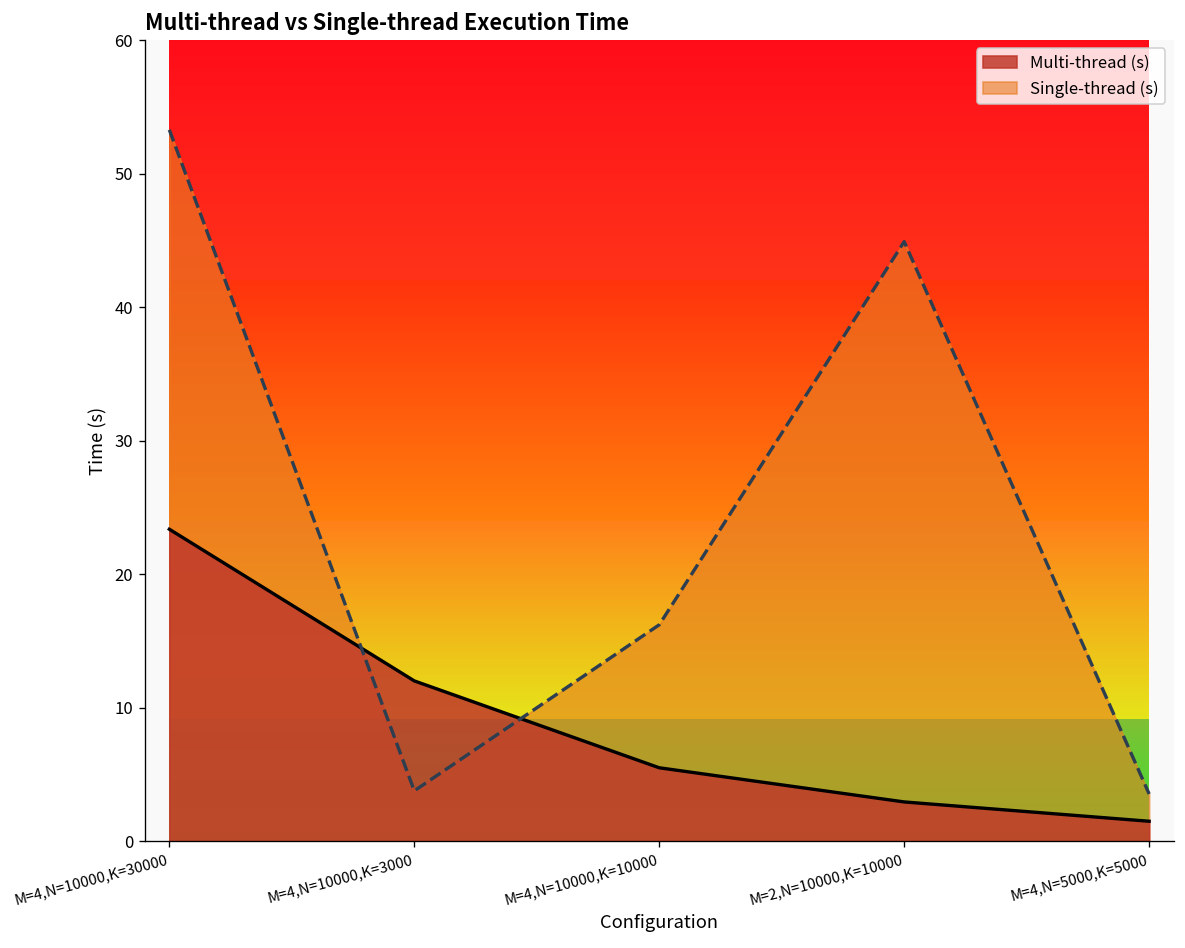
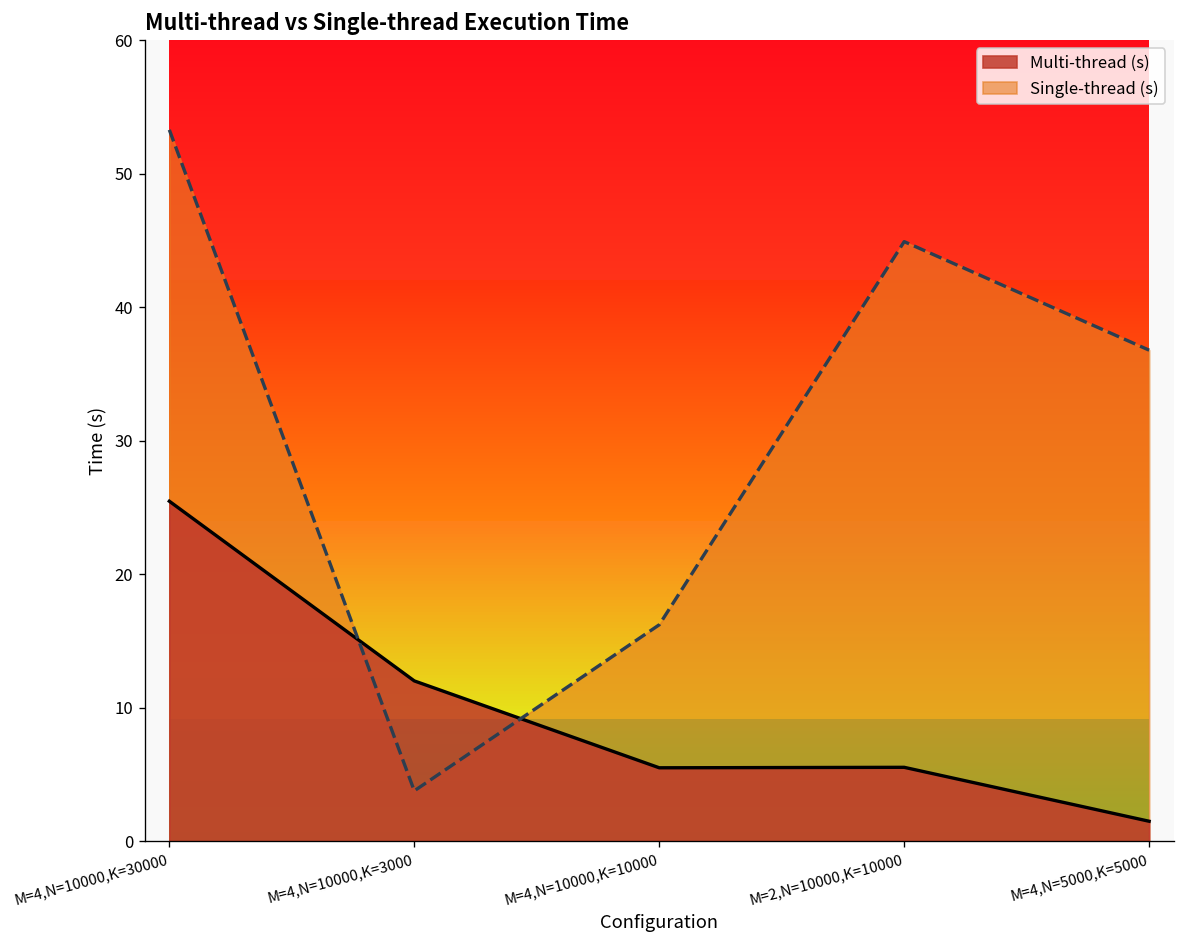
  {
    "Multi-thread (s)": {
-     "M=4,N=10000,K=30000": 23.4,
+     "M=4,N=10000,K=30000": 25.5,
      "M=4,N=10000,K=3000": 12.0,
      "M=4,N=10000,K=10000": 5.5,
-     "M=2,N=10000,K=10000": 2.9,
+     "M=2,N=10000,K=10000": 5.5,
      "M=4,N=5000,K=5000": 1.5
    },
    "Single-thread (s)": {
      "M=4,N=10000,K=30000": 53.3,
      "M=4,N=10000,K=3000": 3.8,
      "M=4,N=10000,K=10000": 16.2,
      "M=2,N=10000,K=10000": 44.9,
-     "M=4,N=5000,K=5000": 3.5
+     "M=4,N=5000,K=5000": 36.8
    }
  }
